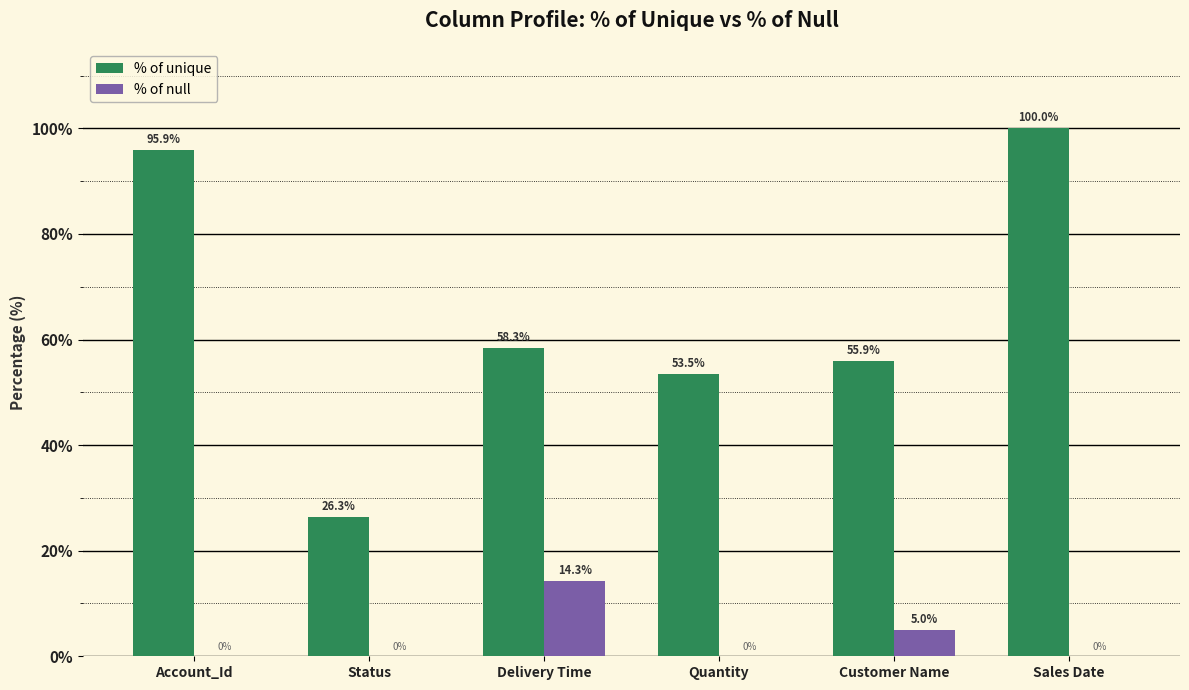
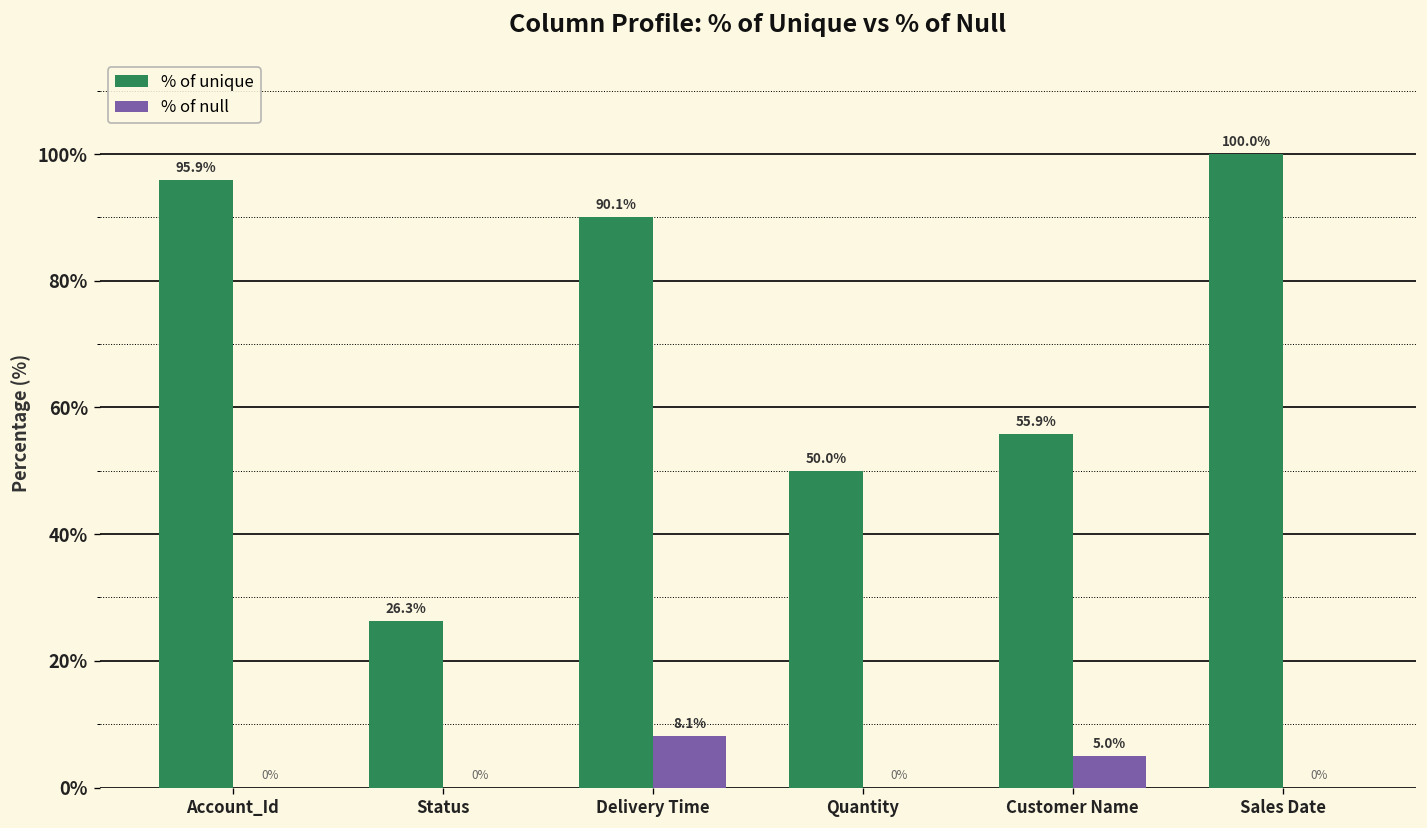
  {
    "% of unique": {
      "Account_Id": "95.9%",
      "Status": "26.3%",
-     "Delivery Time": "58.3%",
-     "Quantity": "53.5%",
+     "Delivery Time": "90.1%",
+     "Quantity": "50.0%",
      "Customer Name": "55.9%",
      "Sales Date": "100.0%"
    },
    "% of null": {
      "Account_Id": "0%",
      "Status": "0%",
-     "Delivery Time": "14.3%",
+     "Delivery Time": "8.1%",
      "Quantity": "0%",
      "Customer Name": "5.0%",
      "Sales Date": "0%"
    }
  }
